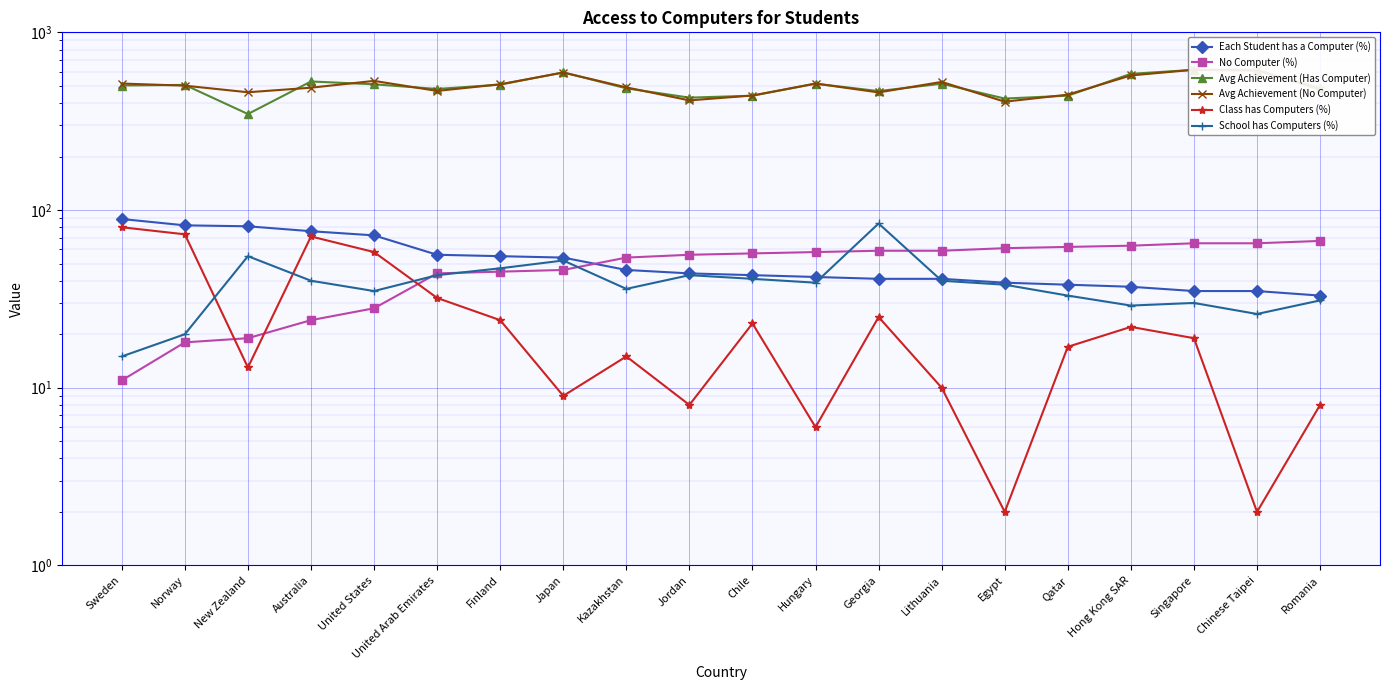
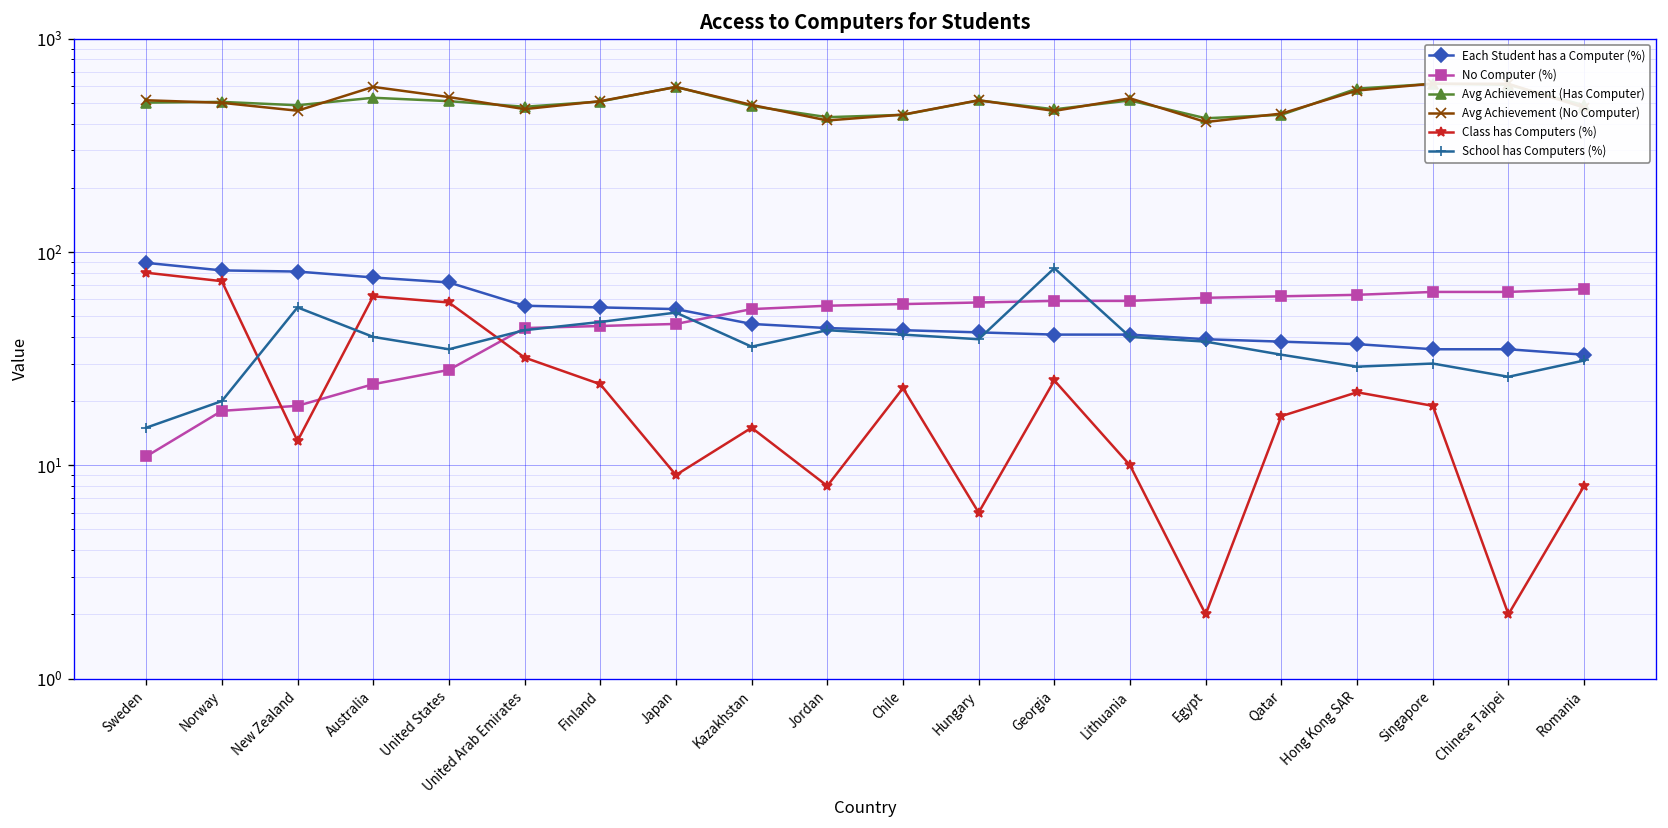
  {
    "No Computer (%)": {
      "Sweden": 11,
      "Norway": 18,
      "New Zealand": 19,
      "Australia": 24,
      "United States": 28,
      "Finland": 45,
      "Japan": 46,
      "Kazakhstan": 54,
      "Jordan": 56,
      "Chile": 57,
      "Hungary": 58,
      "Georgia": 59,
      "Lithuania": 59,
      "Egypt": 61,
      "Qatar": 62,
      "Hong Kong SAR": 63,
      "Singapore": 65,
      "Chinese Taipei": 65,
      "Romania": 67
    },
    "Avg Achievement (Has Computer)": {
-     "New Zealand": 350,
+     "New Zealand": 490,
      "Australia": 530,
      "United States": 510,
      "Jordan": 430,
      "Egypt": 420
    },
    "Avg Achievement (No Computer)": {
      "New Zealand": 460,
-     "Australia": 490,
+     "Australia": 600,
      "United States": 530,
      "Jordan": 410,
      "Egypt": 410
    },
    "Class has Computers (%)": {
      "Sweden": 80,
      "Norway": 73,
      "New Zealand": 13,
-     "Australia": 71,
+     "Australia": 62,
      "United States": 58,
      "United Arab Emirates": 32,
      "Finland": 24,
      "Japan": 9,
      "Kazakhstan": 15,
      "Jordan": 8,
      "Chile": 23,
      "Hungary": 6,
      "Georgia": 25,
      "Lithuania": 10,
      "Egypt": 2,
      "Qatar": 17,
      "Hong Kong SAR": 22,
      "Singapore": 19,
      "Chinese Taipei": 2,
      "Romania": 8
    }
  }
